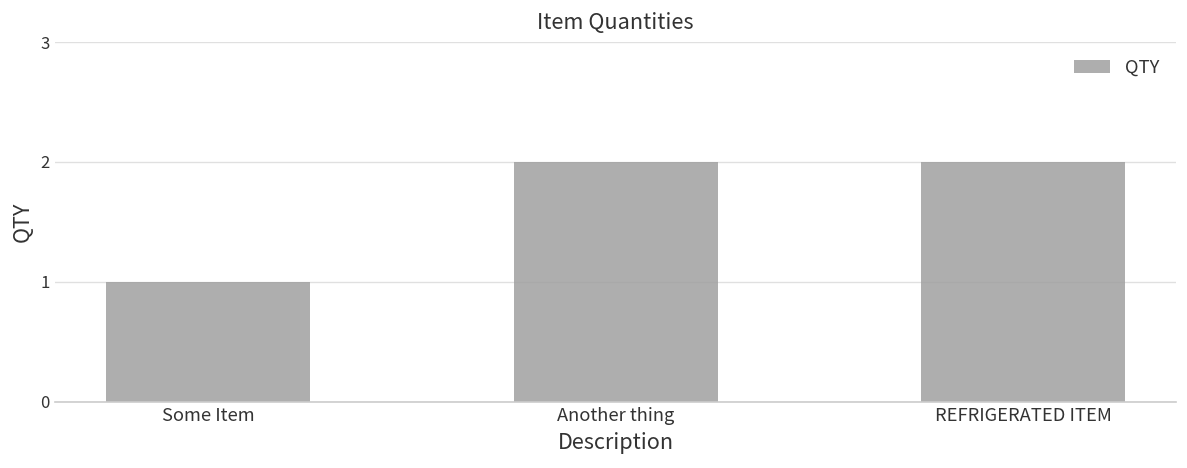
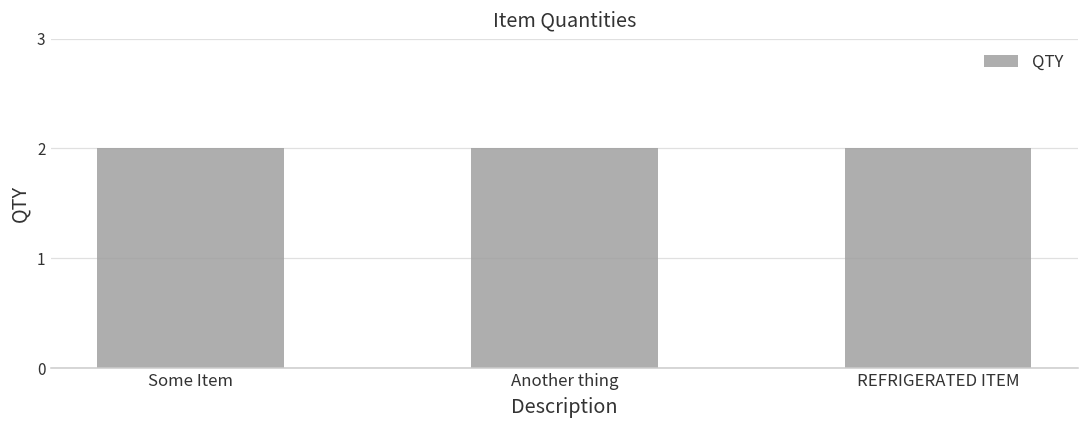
  {
-   "Some Item": 1,
+   "Some Item": 2,
    "Another thing": 2,
    "REFRIGERATED ITEM": 2
  }
